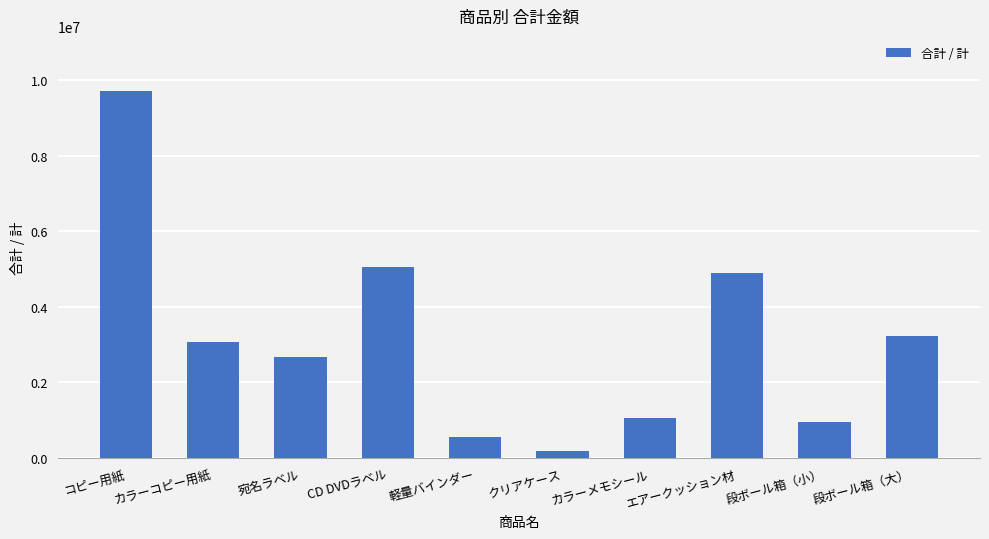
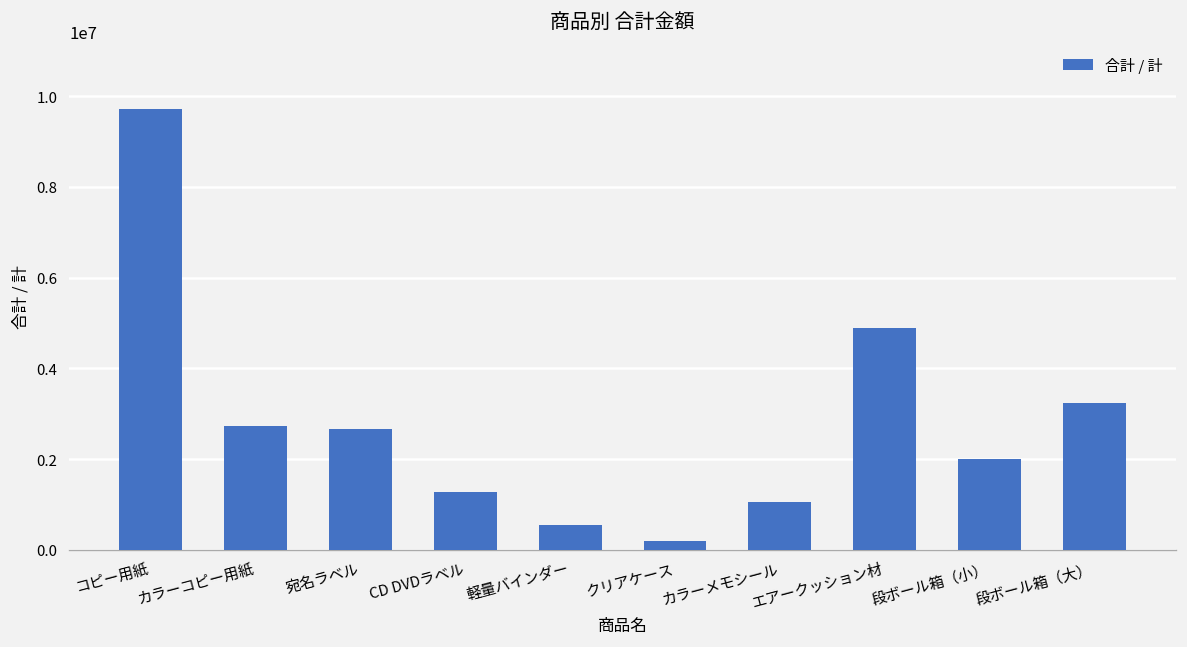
  {
    "コピー用紙": 9700000,
-   "カラーコピー用紙": 3100000,
+   "カラーコピー用紙": 2700000,
    "宛名ラベル": 2700000,
-   "CD DVDラベル": 5000000,
+   "CD DVDラベル": 1300000,
    "軽量バインダー": 500000,
    "クリアケース": 200000,
    "カラーメモシール": 1100000,
    "エアークッション材": 4900000,
-   "段ボール箱（小）": 900000,
+   "段ボール箱（小）": 2000000,
    "段ボール箱（大）": 3200000
  }
